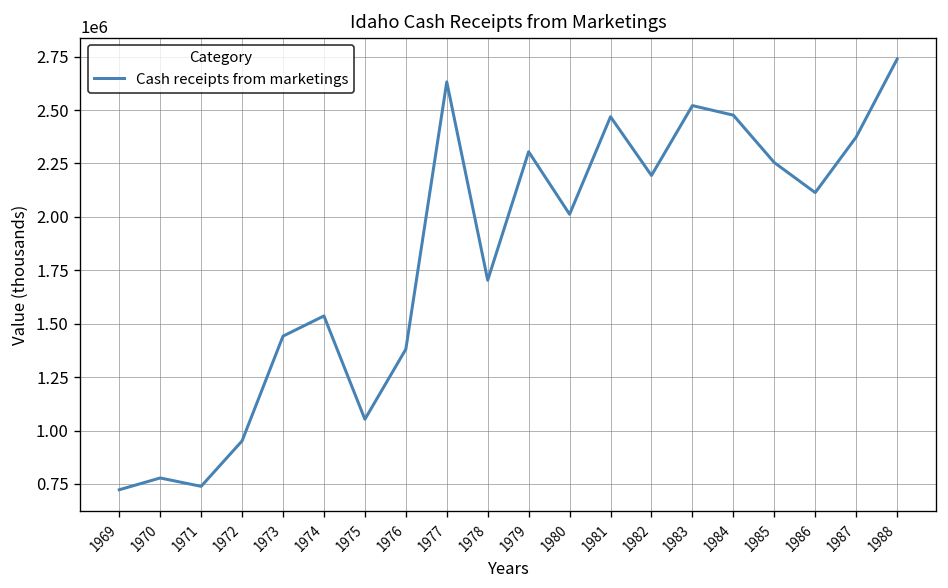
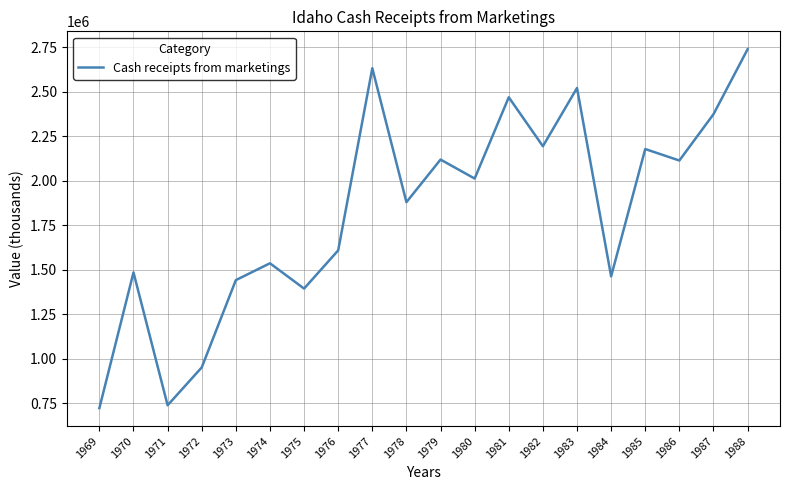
  {
    "1969": 720000,
-   "1970": 780000,
+   "1970": 1480000,
    "1971": 740000,
    "1972": 950000,
    "1973": 1440000,
    "1974": 1540000,
-   "1975": 1050000,
-   "1976": 1380000,
+   "1975": 1390000,
+   "1976": 1610000,
    "1977": 2630000,
-   "1978": 1700000,
-   "1979": 2310000,
+   "1978": 1880000,
+   "1979": 2120000,
    "1980": 2010000,
    "1981": 2470000,
    "1982": 2190000,
    "1983": 2520000,
-   "1984": 2480000,
-   "1985": 2250000,
+   "1984": 1460000,
+   "1985": 2180000,
    "1986": 2110000,
    "1987": 2370000,
    "1988": 2740000
  }
